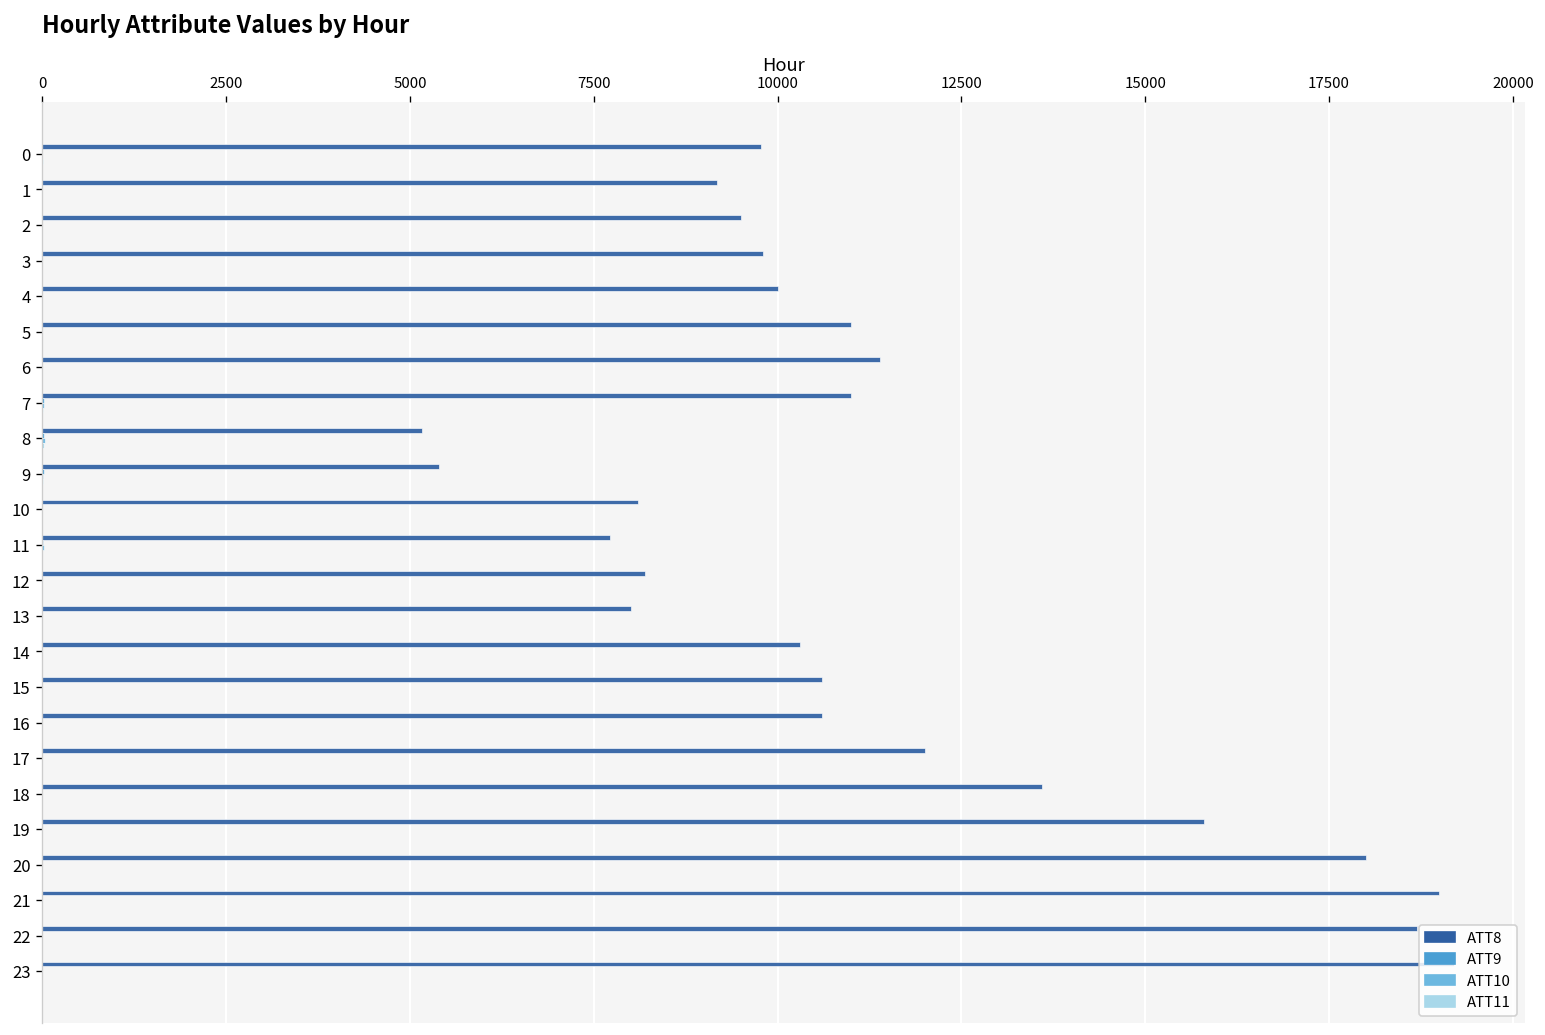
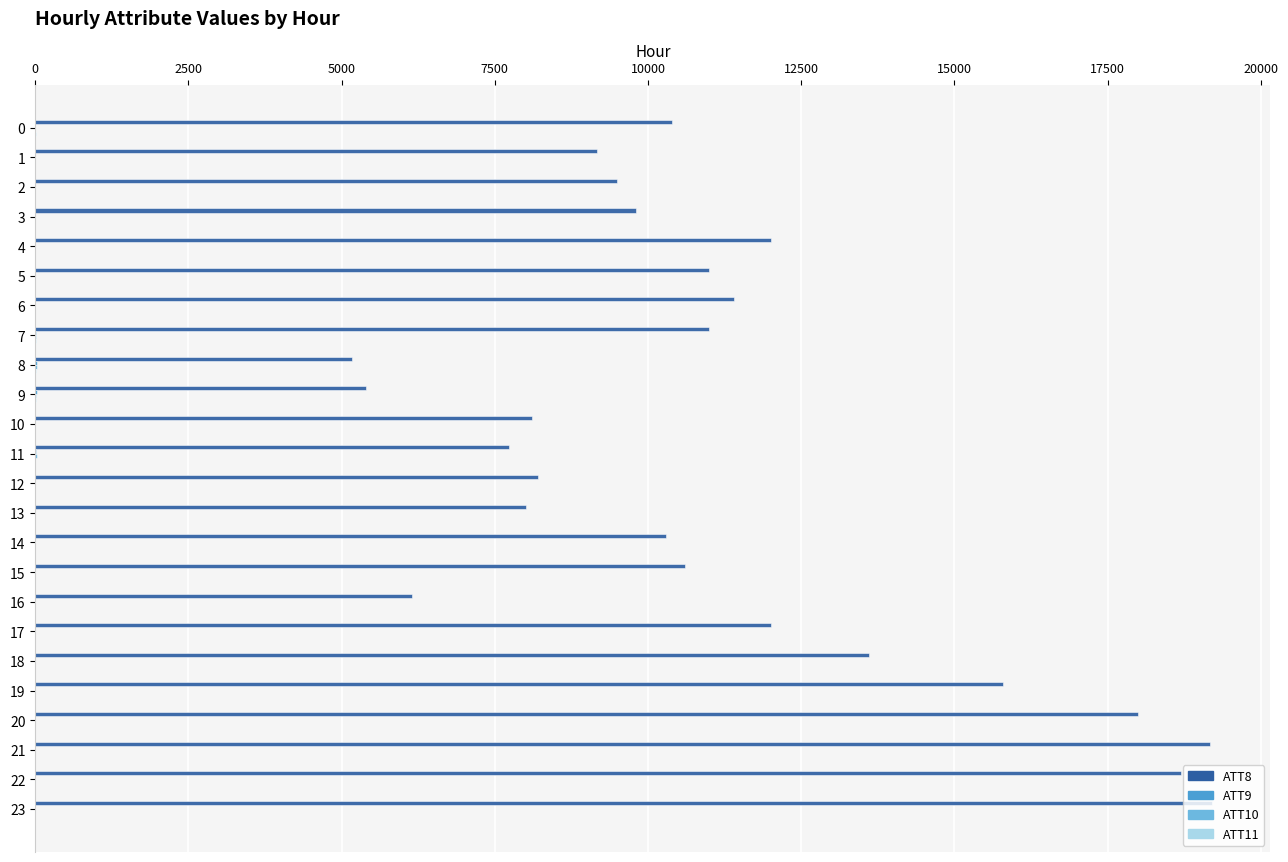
  {
    "ATT8": {
-     "0": 9800,
+     "0": 10400,
      "1": 9200,
      "2": 9500,
      "3": 9800,
-     "4": 10000,
+     "4": 12000,
      "5": 11000,
      "6": 11400,
      "7": 11000,
      "8": 5200,
      "9": 5400,
      "10": 8100,
      "11": 7700,
      "12": 8200,
      "13": 8000,
      "14": 10300,
      "15": 10600,
-     "16": 10600,
+     "16": 6100,
      "17": 12000,
      "18": 13600,
      "19": 15800,
      "20": 18000,
-     "21": 19000,
+     "21": 19200,
      "22": 18700
    },
    "ATT11": {
      "2": 0,
      "3": 0,
      "4": 0,
      "5": 0,
      "6": 0,
      "10": 0,
      "11": 0,
      "12": 0,
      "13": 0,
      "14": 0,
      "15": 0,
      "16": 0,
      "17": 0,
      "18": 0,
      "19": 0,
      "20": 0,
      "21": 0,
      "22": 0,
      "23": 0
    }
  }
